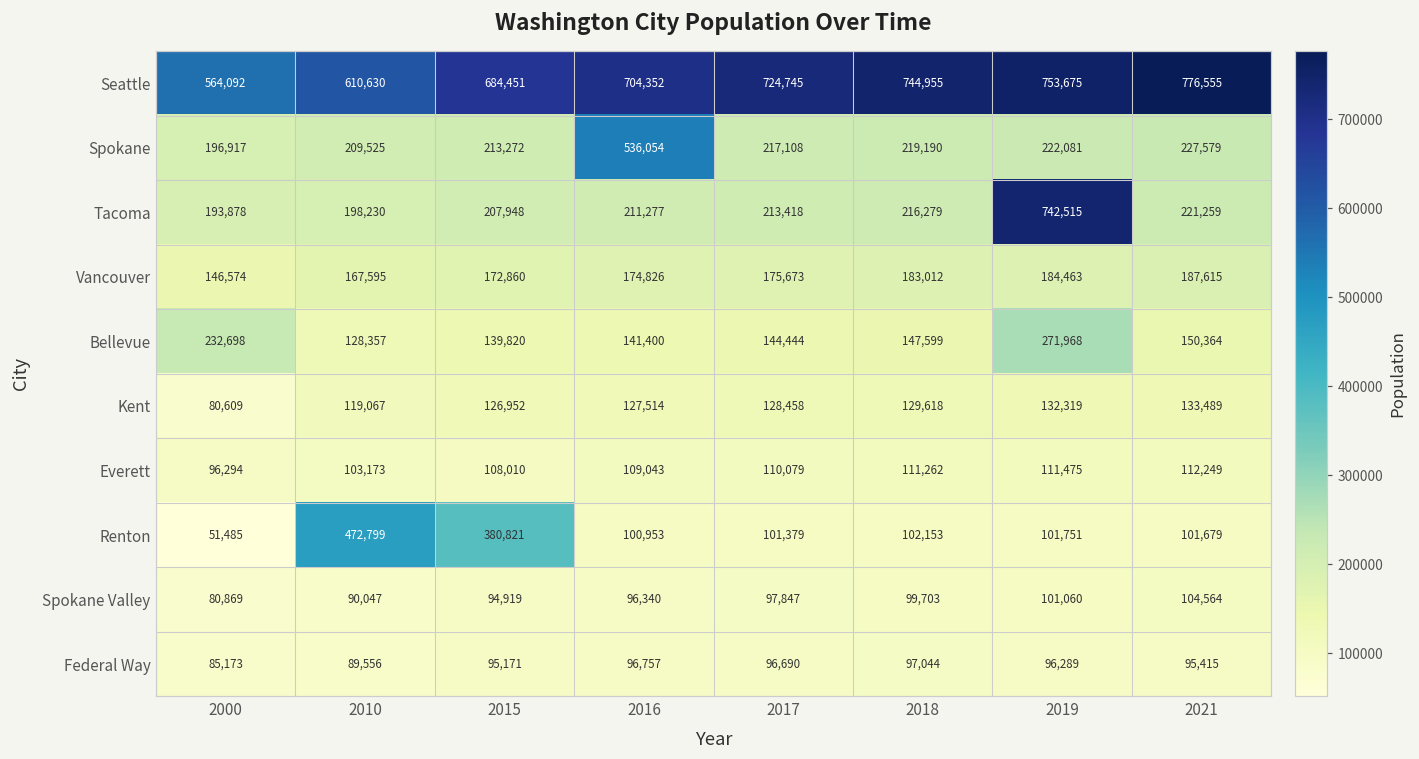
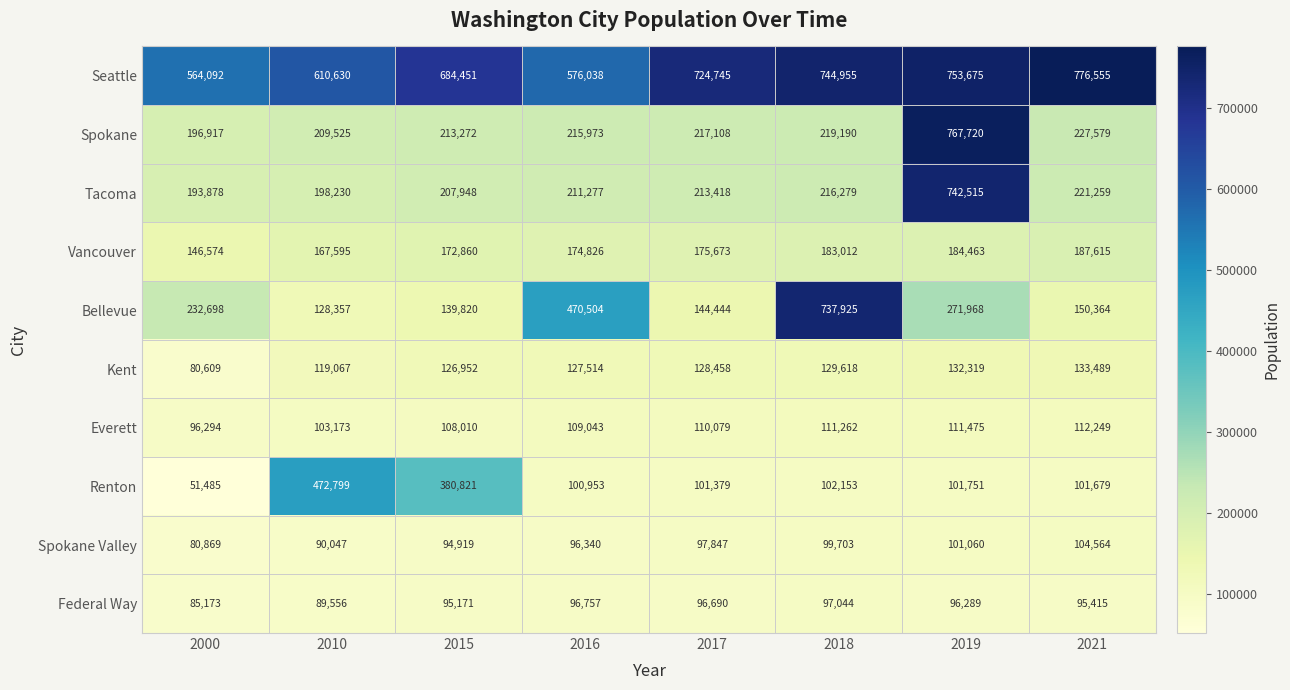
  {
    "Seattle": {
      "2000": "564,092",
      "2010": "610,630",
      "2015": "684,451",
-     "2016": "704,352",
+     "2016": "576,038",
      "2017": "724,745",
      "2018": "744,955",
      "2019": "753,675",
      "2021": "776,555"
    },
    "Spokane": {
      "2000": "196,917",
      "2010": "209,525",
      "2015": "213,272",
-     "2016": "536,054",
+     "2016": "215,973",
      "2017": "217,108",
      "2018": "219,190",
-     "2019": "222,081",
+     "2019": "767,720",
      "2021": "227,579"
    },
    "Tacoma": {
      "2000": "193,878",
      "2010": "198,230",
      "2015": "207,948",
      "2016": "211,277",
      "2017": "213,418",
      "2018": "216,279",
      "2019": "742,515",
      "2021": "221,259"
    },
    "Vancouver": {
      "2000": "146,574",
      "2010": "167,595",
      "2015": "172,860",
      "2016": "174,826",
      "2017": "175,673",
      "2018": "183,012",
      "2019": "184,463",
      "2021": "187,615"
    },
    "Bellevue": {
      "2000": "232,698",
      "2010": "128,357",
      "2015": "139,820",
-     "2016": "141,400",
+     "2016": "470,504",
      "2017": "144,444",
-     "2018": "147,599",
+     "2018": "737,925",
      "2019": "271,968",
      "2021": "150,364"
    },
    "Kent": {
      "2000": "80,609",
      "2010": "119,067",
      "2015": "126,952",
      "2016": "127,514",
      "2017": "128,458",
      "2018": "129,618",
      "2019": "132,319",
      "2021": "133,489"
    },
    "Everett": {
      "2000": "96,294",
      "2010": "103,173",
      "2015": "108,010",
      "2016": "109,043",
      "2017": "110,079",
      "2018": "111,262",
      "2019": "111,475",
      "2021": "112,249"
    },
    "Renton": {
      "2000": "51,485",
      "2010": "472,799",
      "2015": "380,821",
      "2016": "100,953",
      "2017": "101,379",
      "2018": "102,153",
      "2019": "101,751",
      "2021": "101,679"
    },
    "Spokane Valley": {
      "2000": "80,869",
      "2010": "90,047",
      "2015": "94,919",
      "2016": "96,340",
      "2017": "97,847",
      "2018": "99,703",
      "2019": "101,060",
      "2021": "104,564"
    },
    "Federal Way": {
      "2000": "85,173",
      "2010": "89,556",
      "2015": "95,171",
      "2016": "96,757",
      "2017": "96,690",
      "2018": "97,044",
      "2019": "96,289",
      "2021": "95,415"
    }
  }
